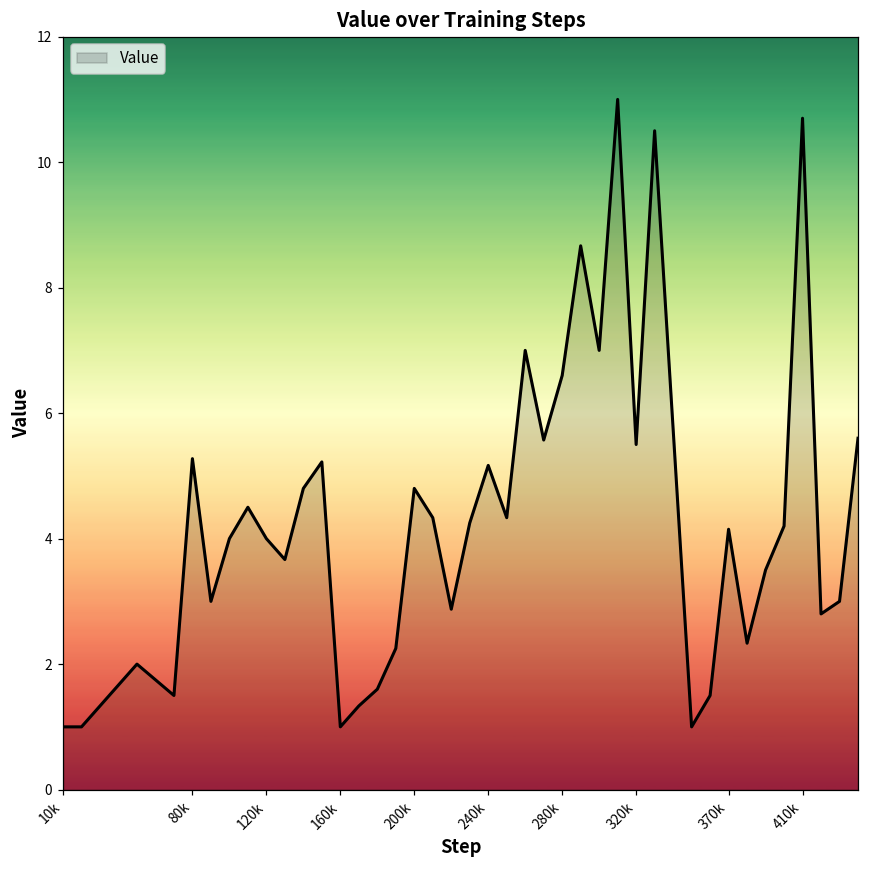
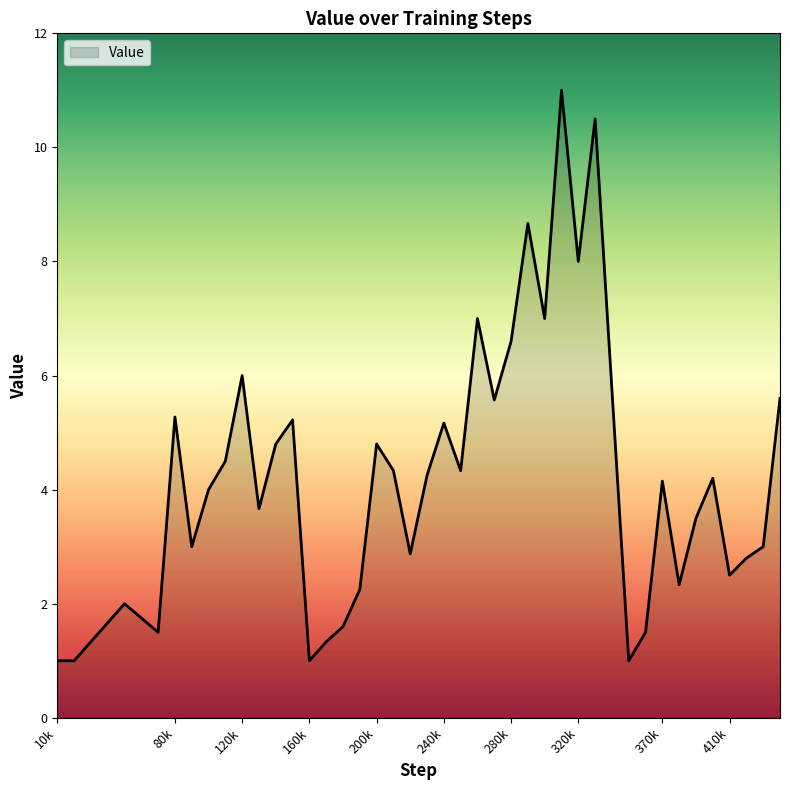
  {
    "10k": 1.0,
    "80k": 5.3,
-   "120k": 4,
+   "120k": 6,
    "160k": 1.0,
    "200k": 4.8,
    "240k": 5.2,
    "280k": 6.6,
-   "320k": 5.5,
+   "320k": 8.0,
    "370k": 4.1,
-   "410k": 10.7
+   "410k": 2.5
  }
